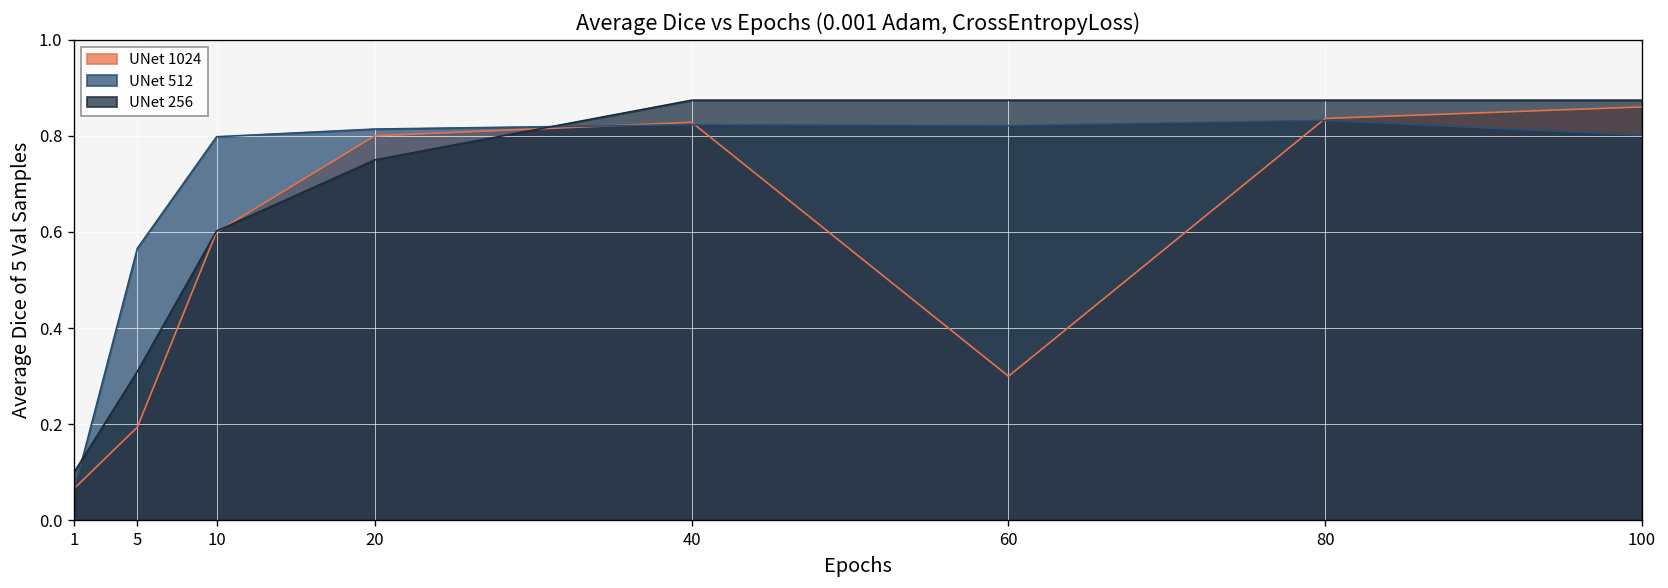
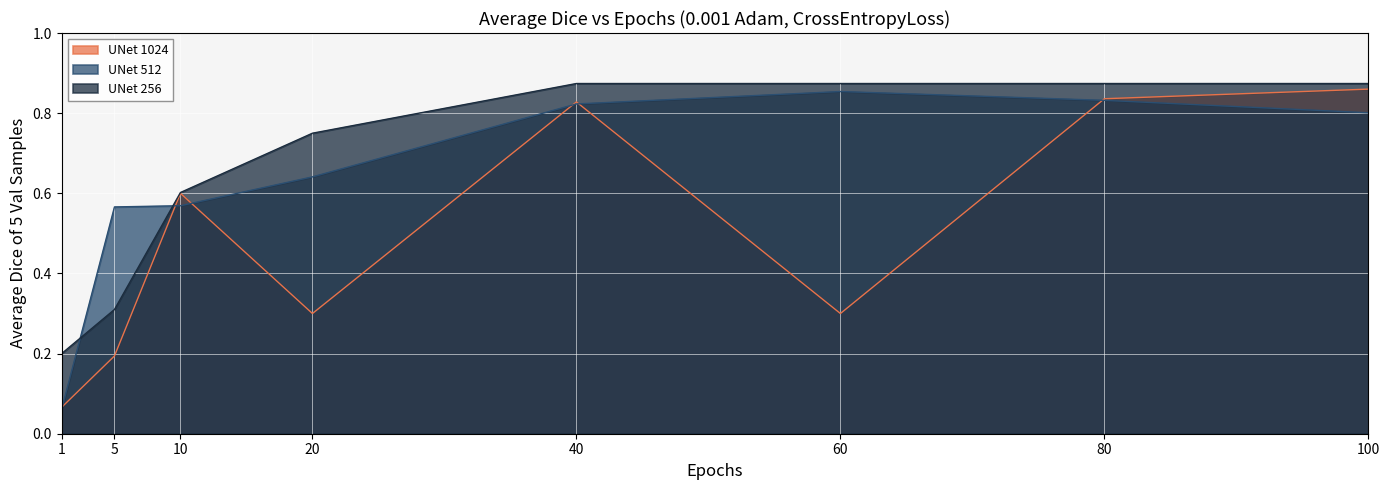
  {
    "UNet 1024": {
      "5": 0.2,
-     "20": 0.8,
+     "20": 0.3,
      "60": 0.3,
      "100": 0.86
    },
    "UNet 512": {
      "5": 0.57,
-     "10": 0.80,
-     "20": 0.81,
-     "60": 0.82,
+     "10": 0.57,
+     "20": 0.64,
+     "60": 0.85,
      "100": 0.80
    },
    "UNet 256": {
-     "1": 0.1,
+     "1": 0.2,
      "5": 0.31,
      "20": 0.75,
      "40": 0.87,
      "60": 0.87,
      "80": 0.87,
      "100": 0.87
    }
  }
